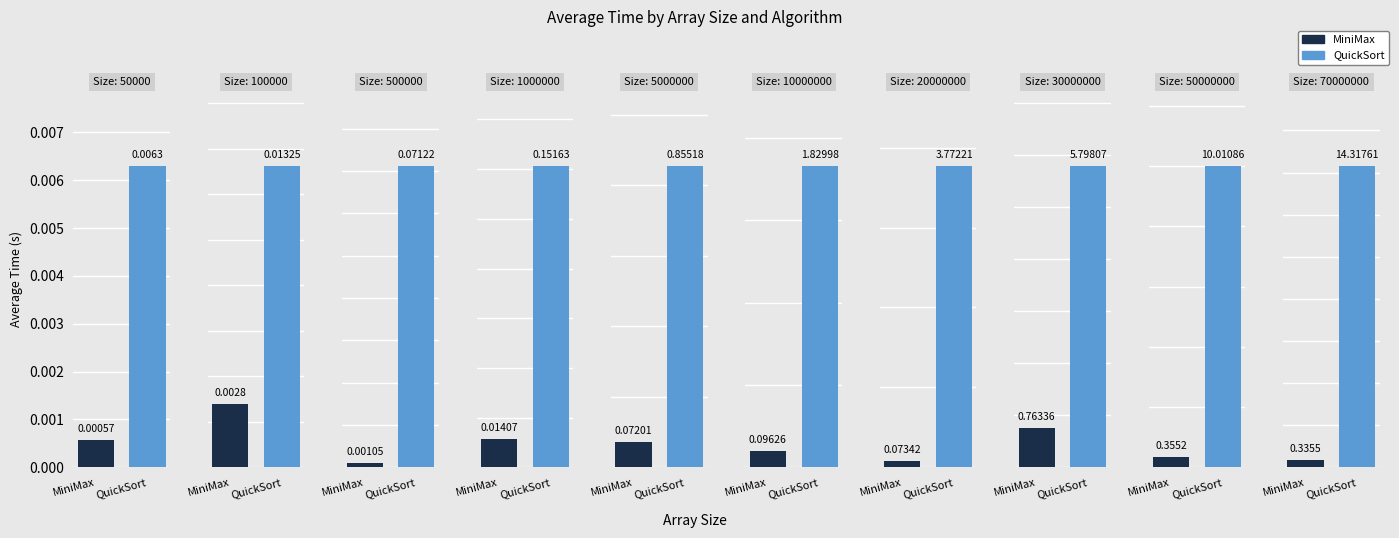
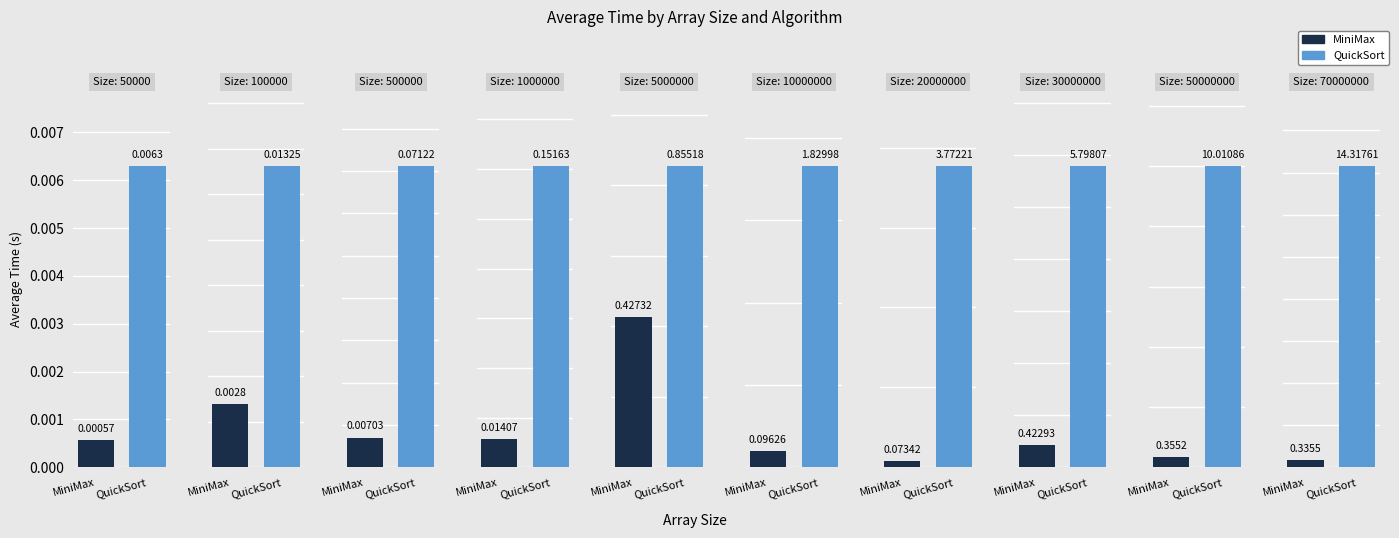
  {
    "Size: 50000": {
      "MiniMax": 0.00057,
      "QuickSort": 0.0063
    },
    "Size: 100000": {
      "MiniMax": 0.0028,
      "QuickSort": 0.01325
    },
    "Size: 500000": {
-     "MiniMax": 0.00105,
+     "MiniMax": 0.00703,
      "QuickSort": 0.07122
    },
    "Size: 1000000": {
      "MiniMax": 0.01407,
      "QuickSort": 0.15163
    },
    "Size: 5000000": {
-     "MiniMax": 0.07201,
+     "MiniMax": 0.42732,
      "QuickSort": 0.85518
    },
    "Size: 10000000": {
      "MiniMax": 0.09626,
      "QuickSort": 1.82998
    },
    "Size: 20000000": {
      "MiniMax": 0.07342,
      "QuickSort": 3.77221
    },
    "Size: 30000000": {
-     "MiniMax": 0.76336,
+     "MiniMax": 0.42293,
      "QuickSort": 5.79807
    },
    "Size: 50000000": {
      "MiniMax": 0.3552,
      "QuickSort": 10.01086
    },
    "Size: 70000000": {
      "MiniMax": 0.3355,
      "QuickSort": 14.31761
    }
  }
